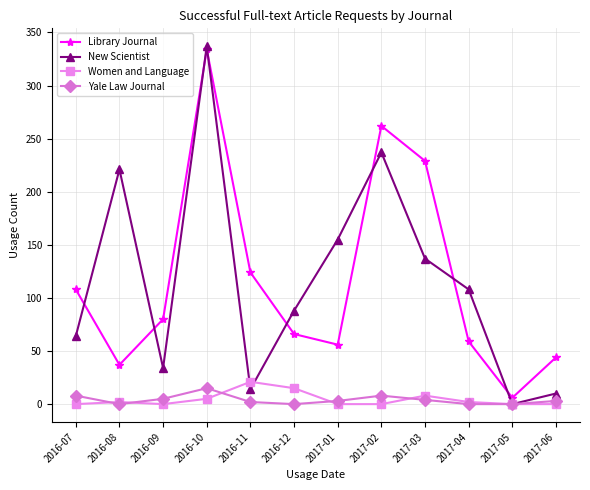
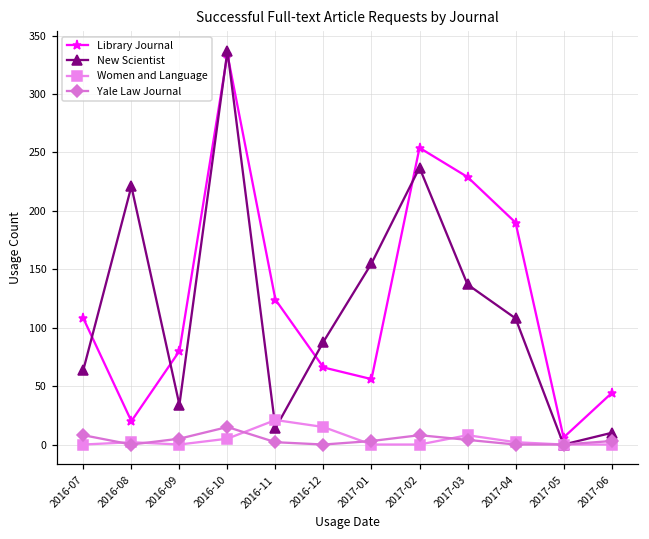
  {
    "Library Journal": {
      "2016-07": 108,
-     "2016-08": 37,
+     "2016-08": 20,
      "2016-09": 80,
      "2016-10": 334,
      "2016-11": 124,
      "2016-12": 66,
      "2017-01": 56,
-     "2017-02": 262,
+     "2017-02": 254,
      "2017-03": 229,
-     "2017-04": 59,
+     "2017-04": 190,
      "2017-05": 6,
      "2017-06": 44
    },
    "New Scientist": {
      "2016-07": 64,
      "2016-08": 221,
      "2016-09": 34,
      "2016-10": 337,
      "2016-11": 14,
      "2016-12": 88,
      "2017-01": 155,
      "2017-02": 237,
      "2017-03": 137,
      "2017-04": 108,
      "2017-06": 10
    }
  }
